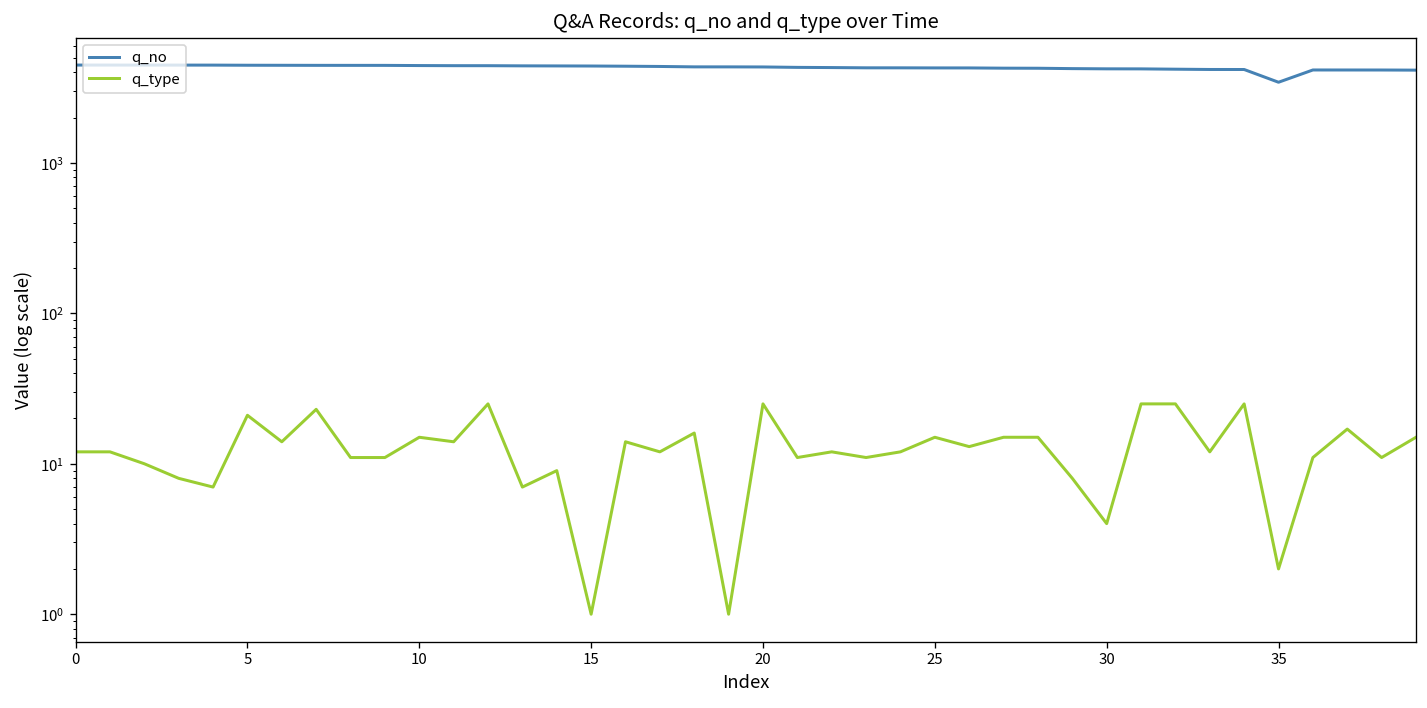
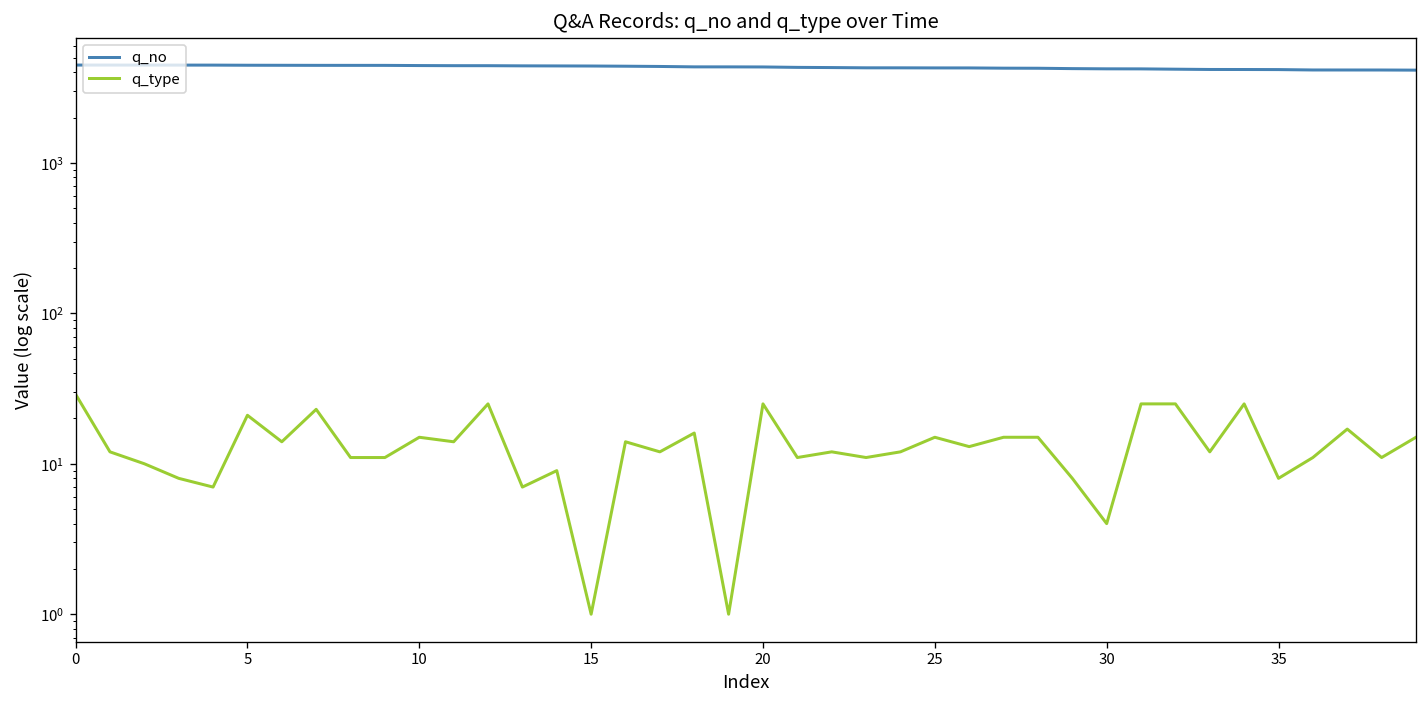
  {
    "q_no": {
      "0": 4500,
      "5": 4500,
      "10": 4400,
      "15": 4400,
      "20": 4300,
      "25": 4300,
      "30": 4200,
-     "35": 3400
+     "35": 4200
    },
    "q_type": {
-     "0": 12,
+     "0": 29,
      "5": 21,
      "10": 15,
      "15": 1,
      "20": 25,
      "25": 15,
      "30": 4,
-     "35": 2
+     "35": 8
    }
  }
